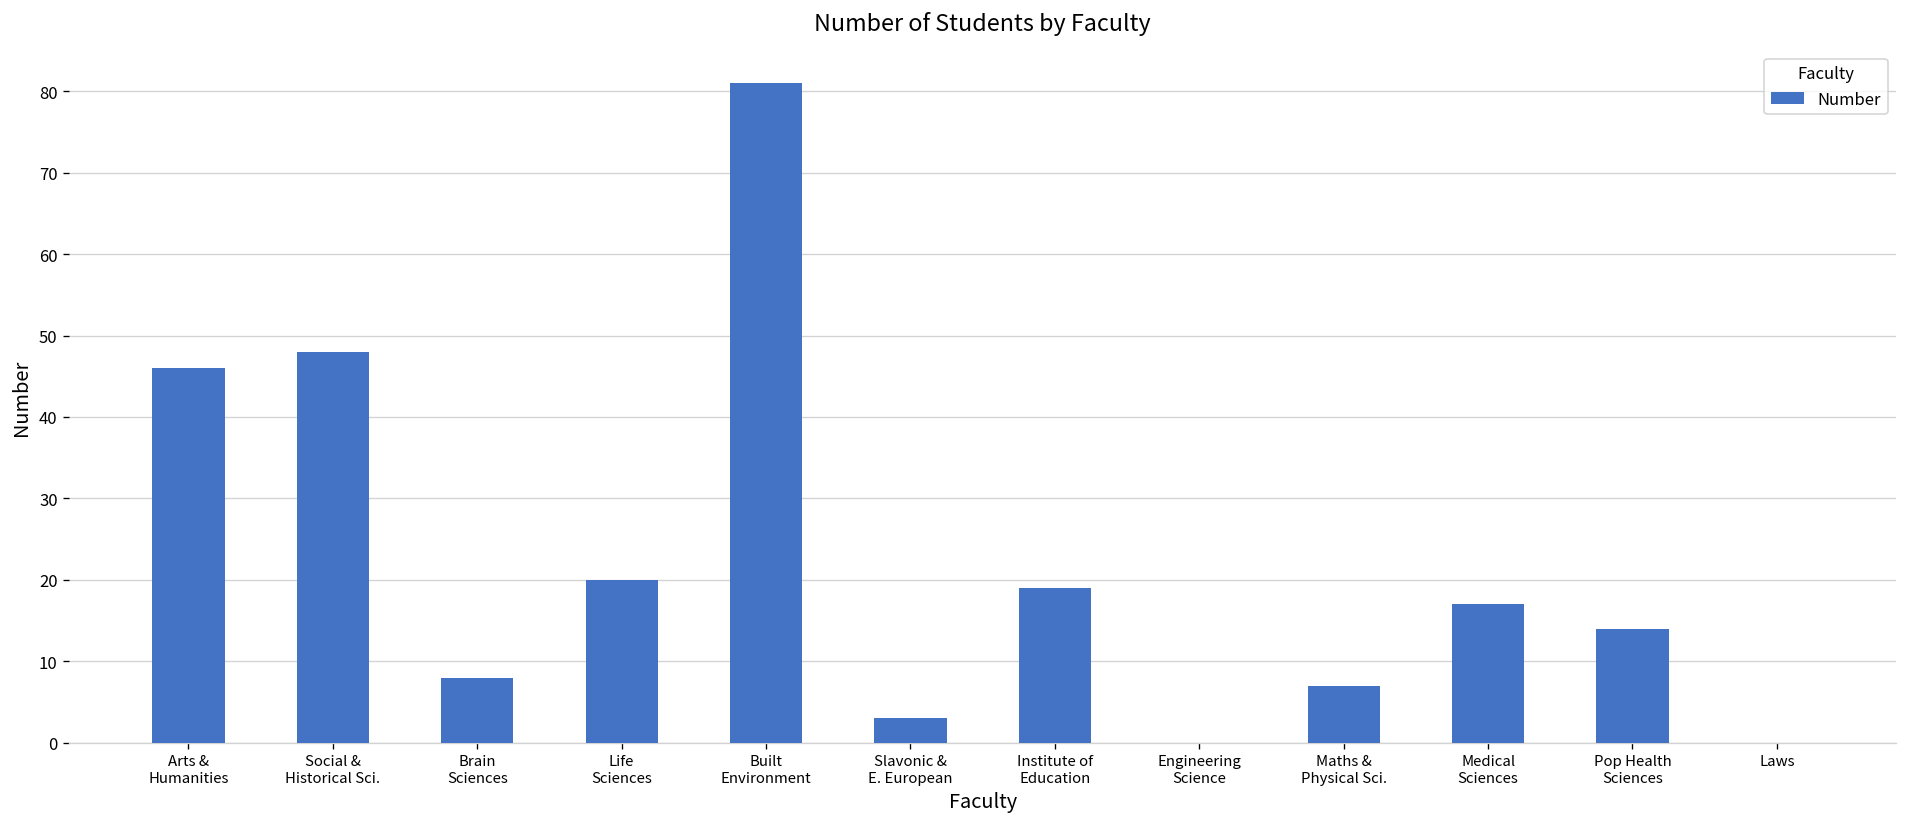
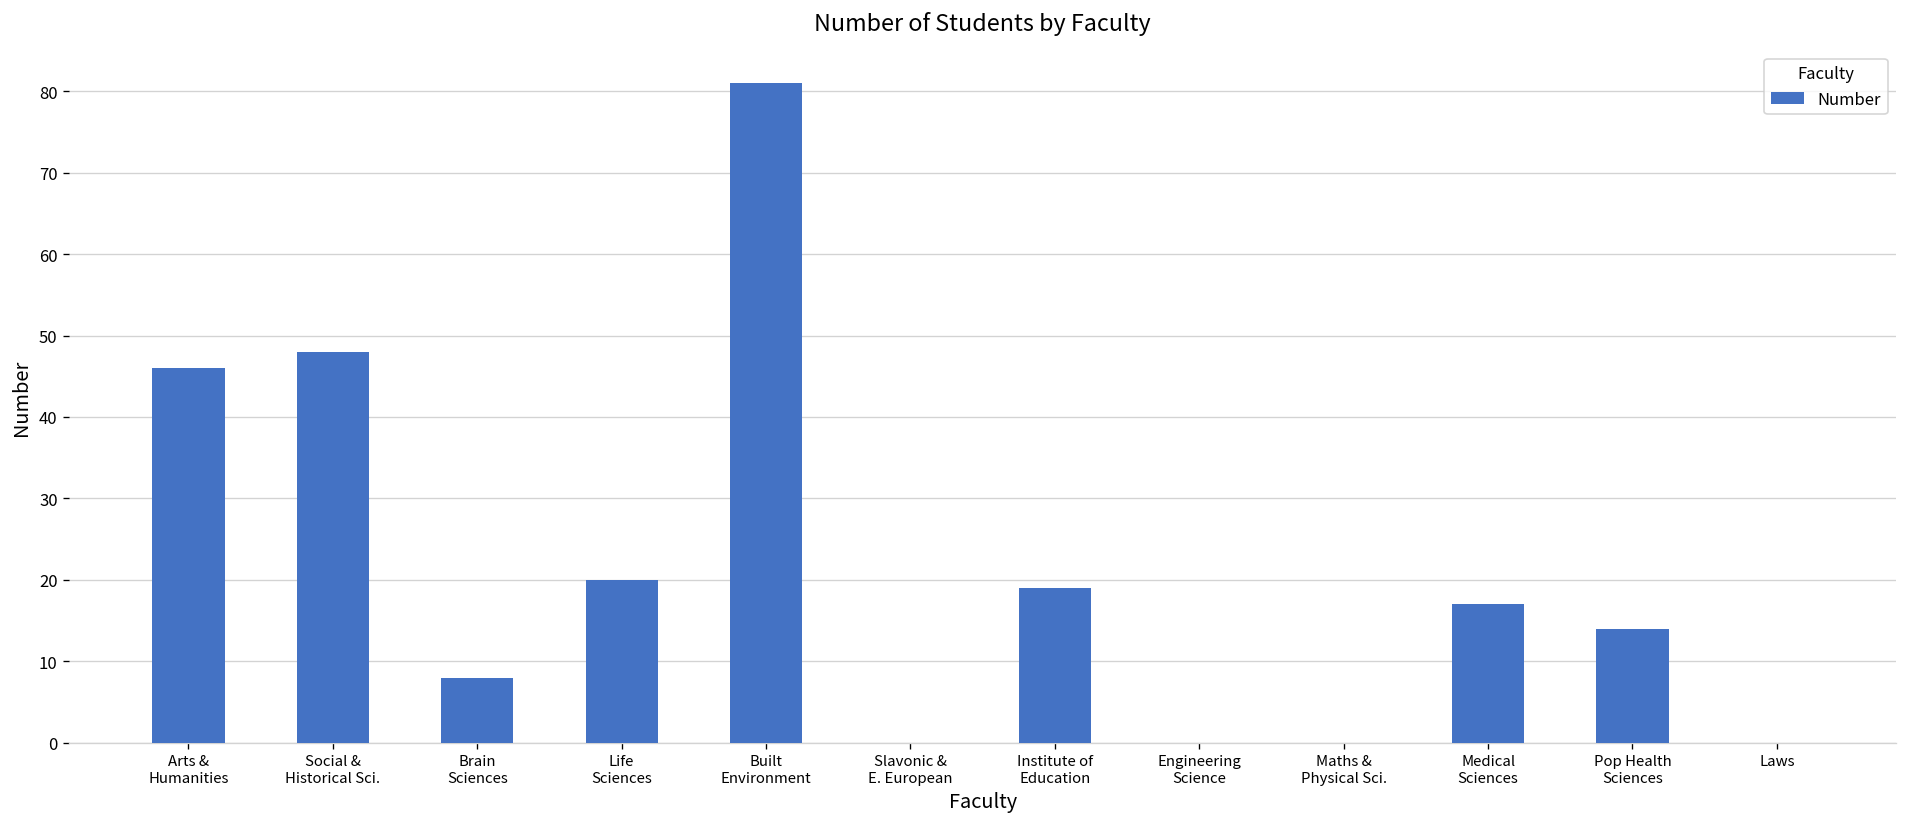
  {
    "Arts & Humanities": 46,
    "Social & Historical Sci.": 48,
    "Brain Sciences": 8,
    "Life Sciences": 20,
    "Built Environment": 81,
-   "Slavonic & E. European": 3,
+   "Slavonic & E. European": 0,
    "Institute of Education": 19,
    "Engineering Science": 0,
-   "Maths & Physical Sci.": 7,
+   "Maths & Physical Sci.": 0,
    "Medical Sciences": 17,
    "Pop Health Sciences": 14,
    "Laws": 0
  }
